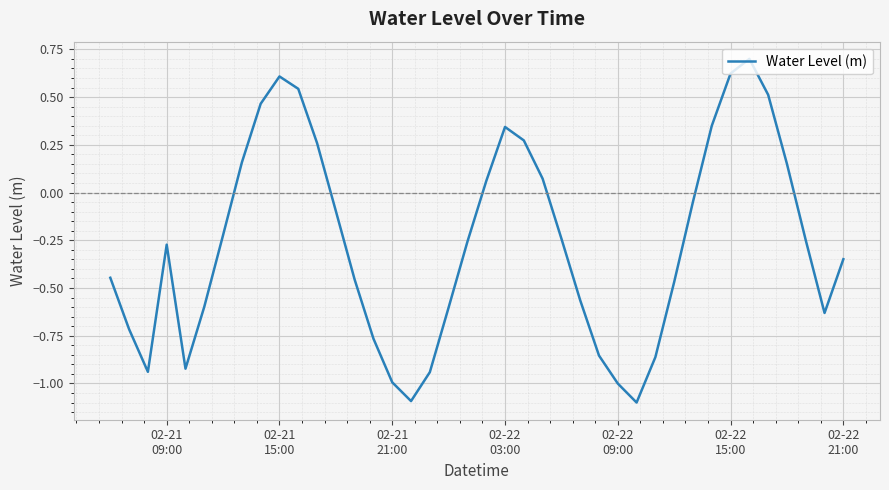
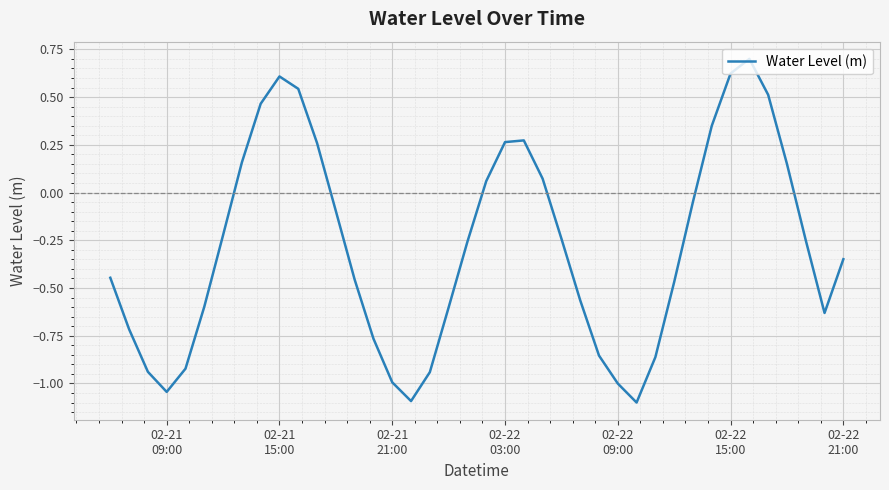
  {
-   "02-21 09:00": -0.27,
+   "02-21 09:00": -1.04,
    "02-21 15:00": 0.61,
    "02-21 21:00": -0.99,
-   "02-22 03:00": 0.34,
+   "02-22 03:00": 0.26,
    "02-22 09:00": -1.00,
    "02-22 21:00": -0.35
  }
